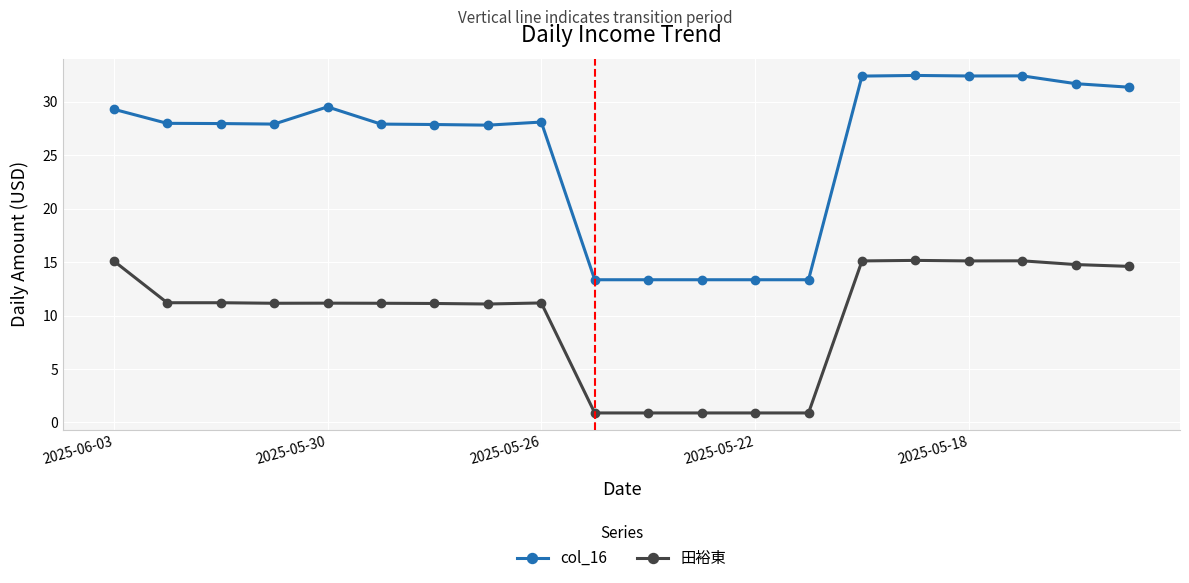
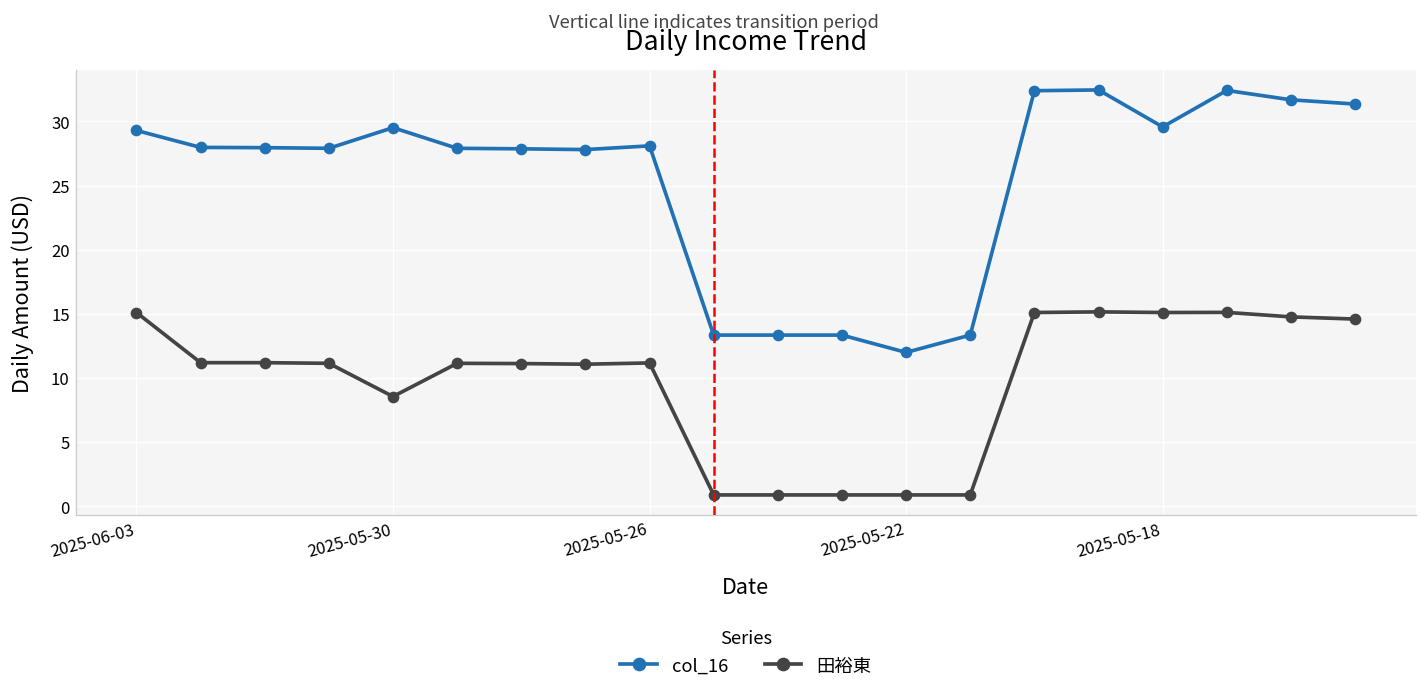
  {
    "col_16": {
      "2025-06-03": 29.3,
      "2025-05-30": 29.5,
      "2025-05-26": 28.1,
-     "2025-05-22": 13.4,
-     "2025-05-18": 32.4
+     "2025-05-22": 12.0,
+     "2025-05-18": 29.6
    },
    "田裕東": {
      "2025-06-03": 15.1,
-     "2025-05-30": 11.2,
+     "2025-05-30": 8.6,
      "2025-05-26": 11.2,
      "2025-05-22": 0.9,
      "2025-05-18": 15.1
    }
  }
